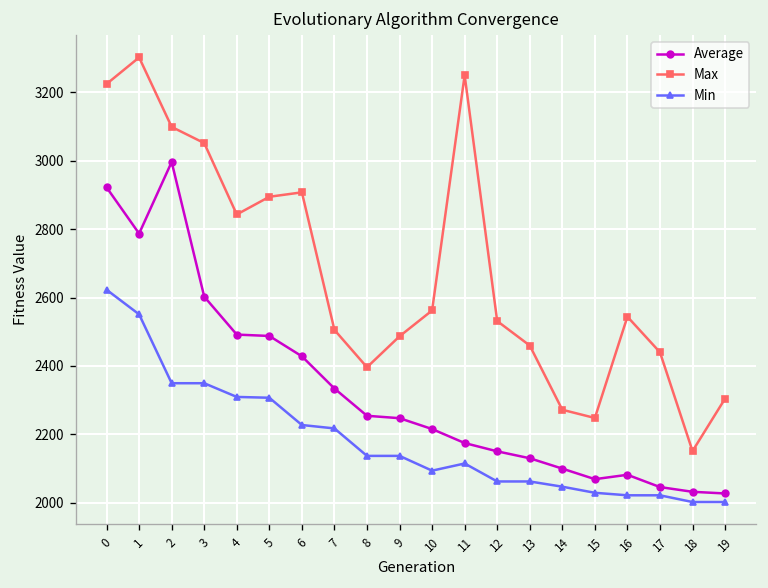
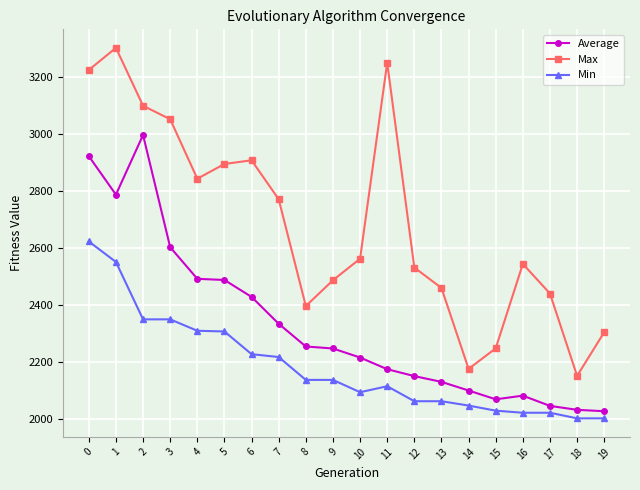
  {
    "Average": {
      "0": 2920,
      "1": 2790,
      "2": 3000,
      "3": 2600,
      "4": 2490,
      "5": 2490,
      "6": 2430,
      "7": 2330,
      "8": 2250,
      "9": 2250,
      "10": 2220,
      "11": 2170,
      "12": 2150,
      "13": 2130,
      "14": 2100,
      "15": 2070,
      "16": 2080,
      "17": 2050,
      "18": 2030,
      "19": 2030
    },
    "Max": {
      "0": 3220,
      "1": 3300,
      "2": 3100,
      "3": 3050,
      "4": 2840,
      "5": 2890,
      "6": 2910,
-     "7": 2510,
+     "7": 2770,
      "8": 2400,
      "9": 2490,
      "10": 2560,
      "11": 3250,
      "12": 2530,
      "13": 2460,
-     "14": 2270,
+     "14": 2180,
      "15": 2250,
      "16": 2540,
      "17": 2440,
      "18": 2150,
      "19": 2300
    },
    "Min": {
      "0": 2620,
      "1": 2550,
      "2": 2350,
      "3": 2350,
      "4": 2310,
      "5": 2310,
      "6": 2230,
      "7": 2220,
      "8": 2140,
      "9": 2140,
      "10": 2090,
      "11": 2110,
      "12": 2060,
      "13": 2060,
      "14": 2050,
      "15": 2030,
      "16": 2020,
      "17": 2020,
      "18": 2000,
      "19": 2000
    }
  }
